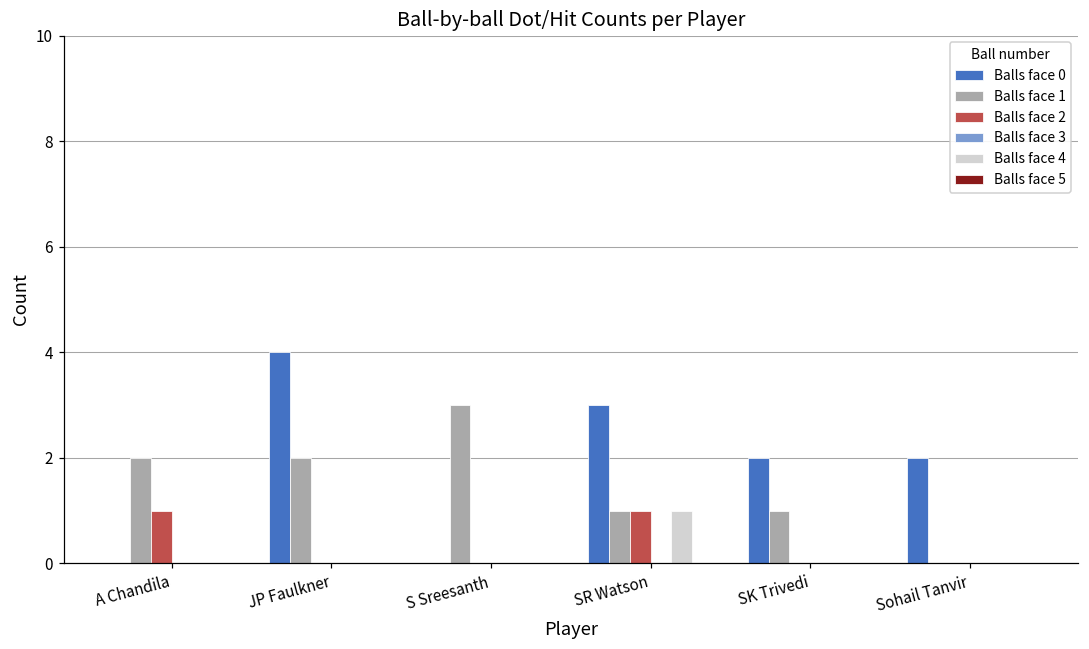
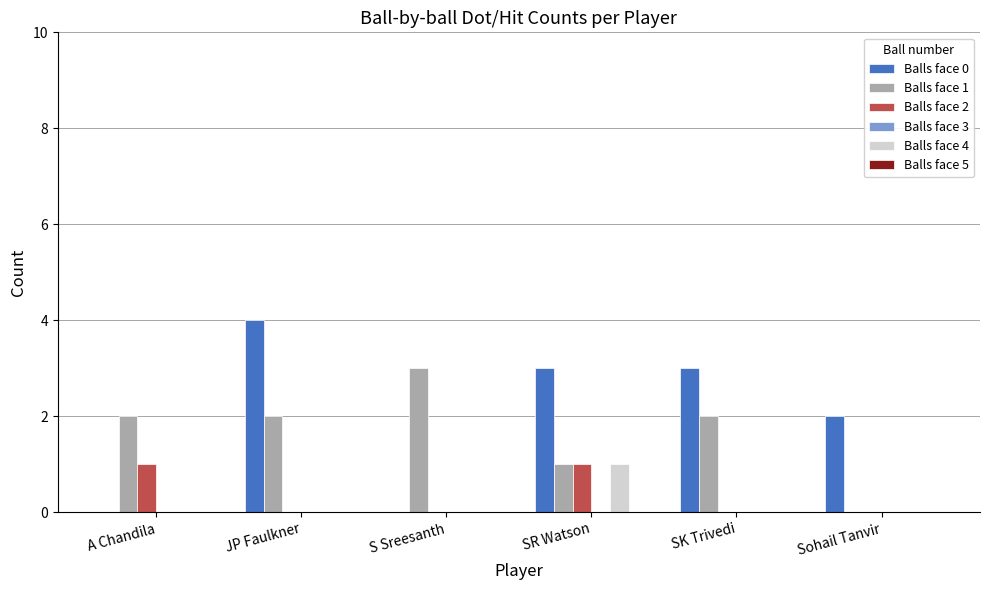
  {
    "Balls face 0": {
      "A Chandila": 0,
      "JP Faulkner": 4,
      "S Sreesanth": 0,
      "SR Watson": 3,
-     "SK Trivedi": 2,
+     "SK Trivedi": 3,
      "Sohail Tanvir": 2
    },
    "Balls face 1": {
      "A Chandila": 2,
      "JP Faulkner": 2,
      "S Sreesanth": 3,
      "SR Watson": 1,
-     "SK Trivedi": 1,
+     "SK Trivedi": 2,
      "Sohail Tanvir": 0
    },
    "Balls face 2": {
      "A Chandila": 1,
      "JP Faulkner": 0,
      "S Sreesanth": 0,
      "SR Watson": 1,
      "SK Trivedi": 0,
      "Sohail Tanvir": 0
    },
    "Balls face 3": {
      "A Chandila": 0,
      "JP Faulkner": 0,
      "S Sreesanth": 0,
      "SR Watson": 0,
      "SK Trivedi": 0,
      "Sohail Tanvir": 0
    },
    "Balls face 4": {
      "A Chandila": 0,
      "JP Faulkner": 0,
      "S Sreesanth": 0,
      "SR Watson": 1,
      "SK Trivedi": 0,
      "Sohail Tanvir": 0
    },
    "Balls face 5": {
      "A Chandila": 0,
      "JP Faulkner": 0,
      "S Sreesanth": 0,
      "SR Watson": 0,
      "SK Trivedi": 0,
      "Sohail Tanvir": 0
    }
  }
